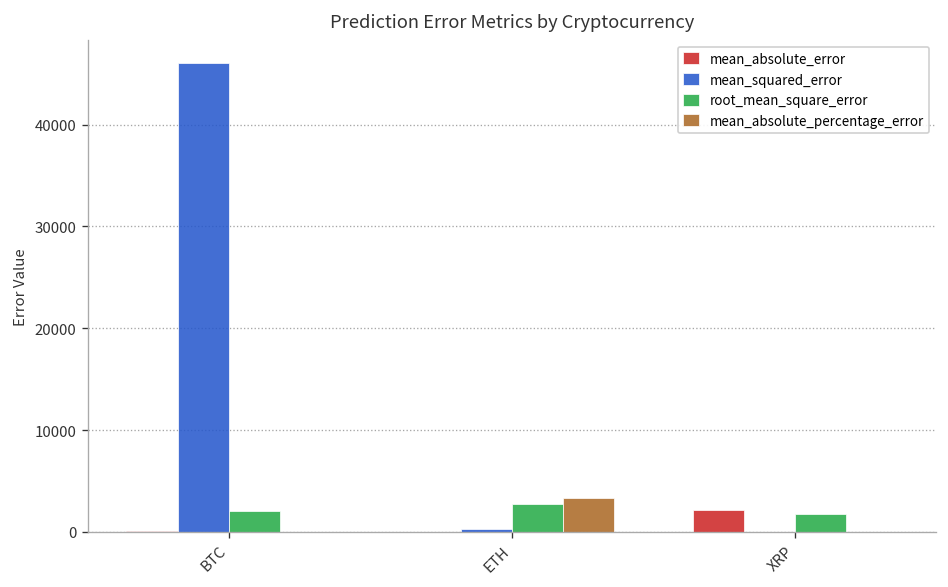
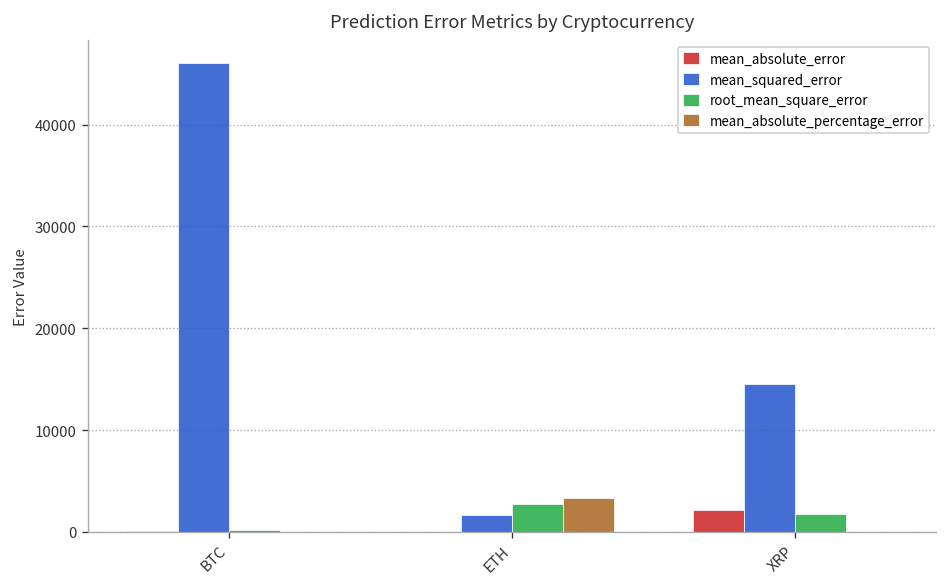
  {
    "mean_absolute_error": {
      "XRP": 2000
    },
    "mean_squared_error": {
      "BTC": 46000,
-     "ETH": 0,
-     "XRP": 0
+     "ETH": 2000,
+     "XRP": 15000
    },
    "root_mean_square_error": {
-     "BTC": 2000,
+     "BTC": 0,
      "ETH": 3000,
      "XRP": 2000
    },
    "mean_absolute_percentage_error": {
      "ETH": 3000
    }
  }
